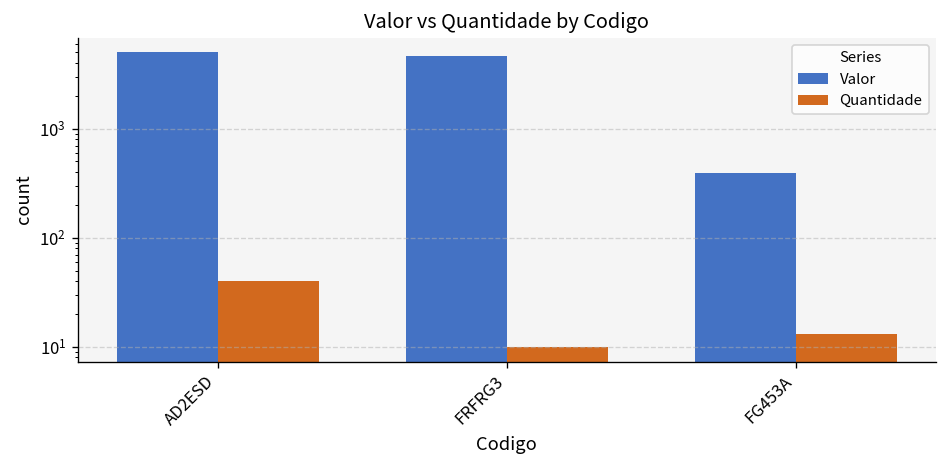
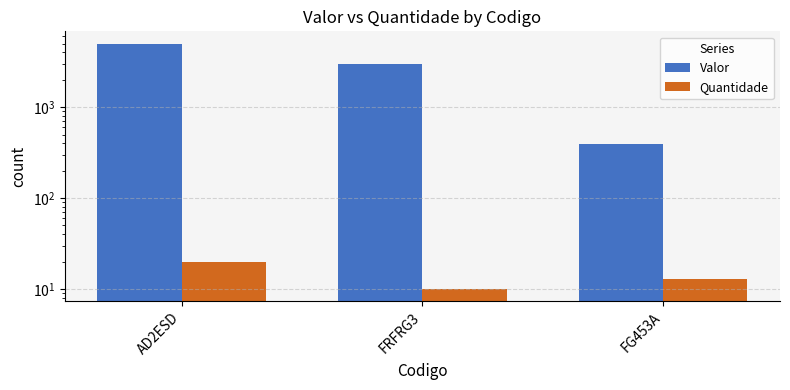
  {
    "Valor": {
      "AD2ESD": 5000,
-     "FRFRG3": 5000,
+     "FRFRG3": 3000,
      "FG453A": 390
    },
    "Quantidade": {
-     "AD2ESD": 40,
+     "AD2ESD": 20,
      "FRFRG3": 10,
      "FG453A": 13
    }
  }
